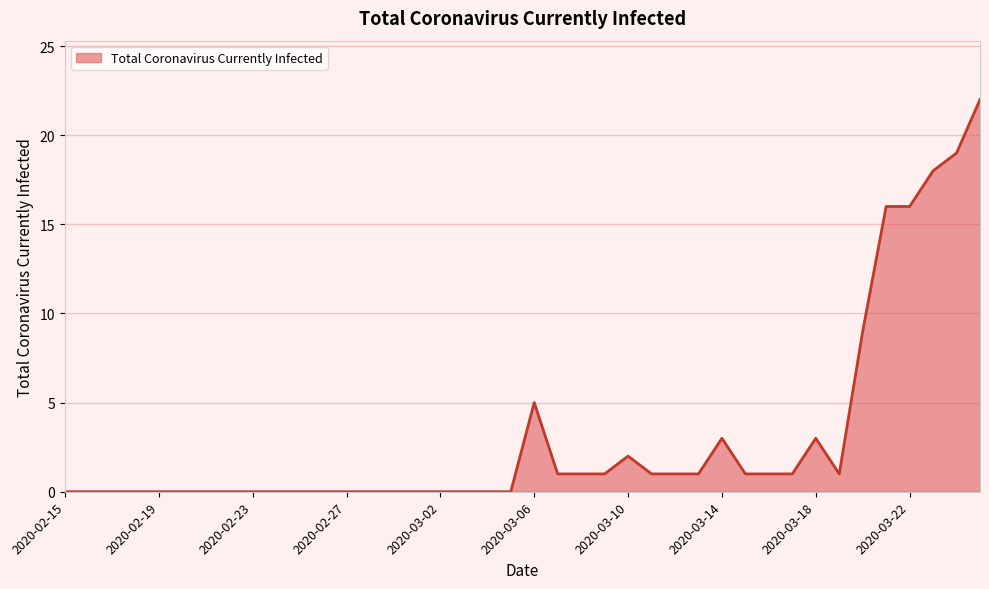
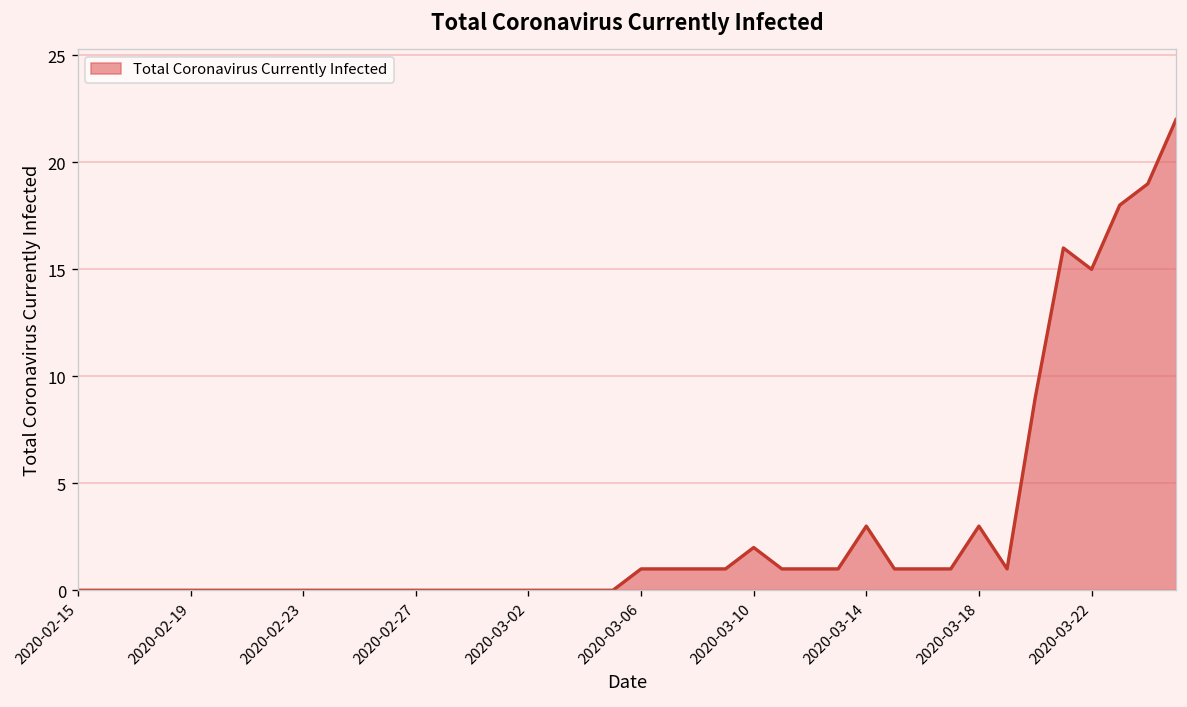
  {
    "2020-02-15": 0,
    "2020-02-19": 0,
    "2020-02-23": 0,
    "2020-02-27": 0,
    "2020-03-02": 0,
-   "2020-03-06": 5,
+   "2020-03-06": 1,
    "2020-03-10": 2,
    "2020-03-14": 3,
    "2020-03-18": 3,
-   "2020-03-22": 16
+   "2020-03-22": 15
  }
